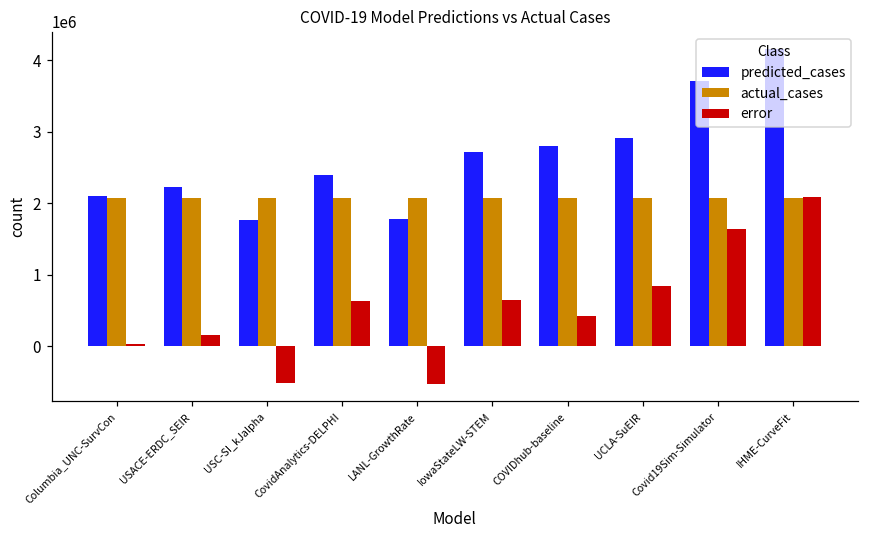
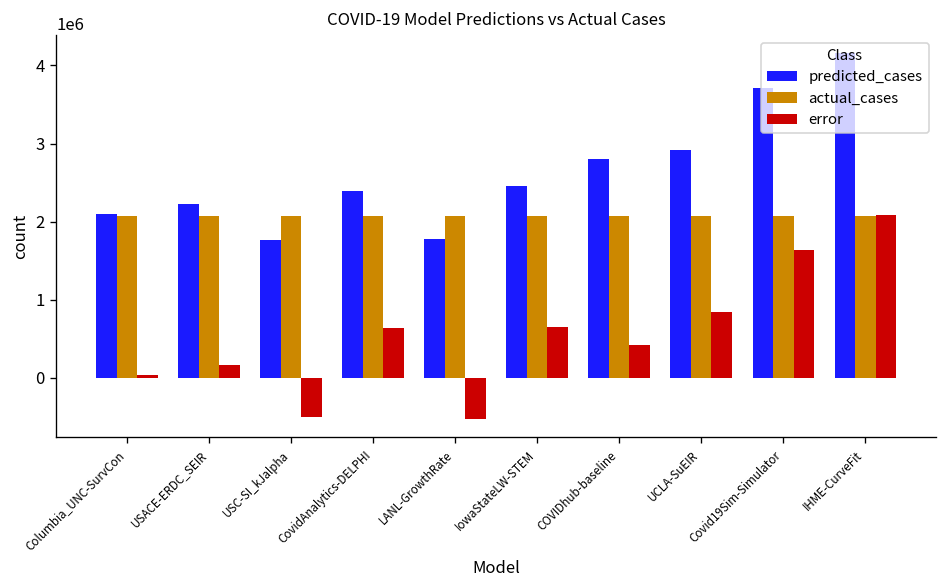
  {
    "predicted_cases": {
      "Columbia_UNC-SurvCon": 2100000,
      "USACE-ERDC_SEIR": 2200000,
      "USC-SI_kJalpha": 1800000,
      "CovidAnalytics-DELPHI": 2400000,
      "LANL-GrowthRate": 1800000,
-     "IowaStateLW-STEM": 2700000,
+     "IowaStateLW-STEM": 2500000,
      "COVIDhub-baseline": 2800000,
      "UCLA-SuEIR": 2900000
    },
    "actual_cases": {
      "Columbia_UNC-SurvCon": 2100000,
      "USACE-ERDC_SEIR": 2100000,
      "USC-SI_kJalpha": 2100000,
      "CovidAnalytics-DELPHI": 2100000,
      "LANL-GrowthRate": 2100000,
      "IowaStateLW-STEM": 2100000,
      "COVIDhub-baseline": 2100000,
      "UCLA-SuEIR": 2100000,
      "Covid19Sim-Simulator": 2100000,
      "IHME-CurveFit": 2100000
    },
    "error": {
      "USACE-ERDC_SEIR": 200000,
      "USC-SI_kJalpha": -500000,
      "CovidAnalytics-DELPHI": 600000,
      "LANL-GrowthRate": -500000,
      "IowaStateLW-STEM": 600000,
      "COVIDhub-baseline": 400000,
      "UCLA-SuEIR": 800000,
      "Covid19Sim-Simulator": 1600000,
      "IHME-CurveFit": 2100000
    }
  }
